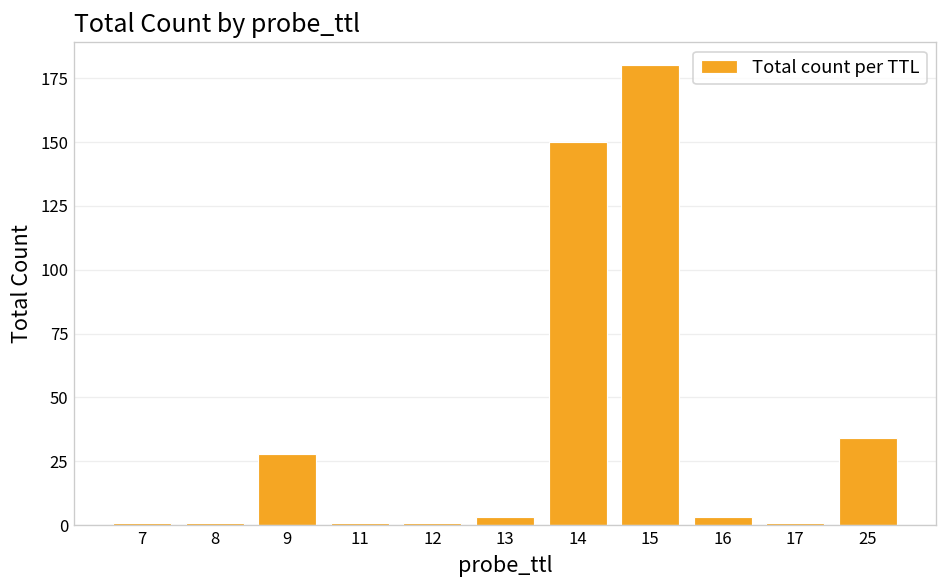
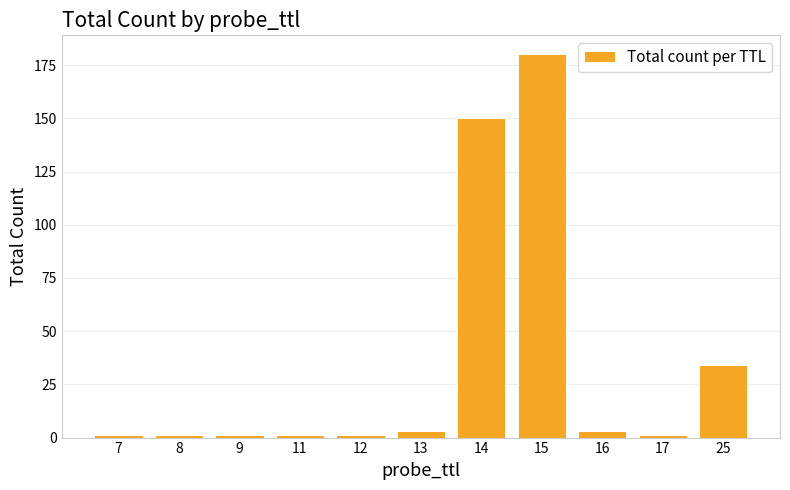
  {
-   "9": 28,
+   "9": 1,
    "13": 3,
    "14": 150,
    "15": 180,
    "16": 3,
    "25": 34
  }
